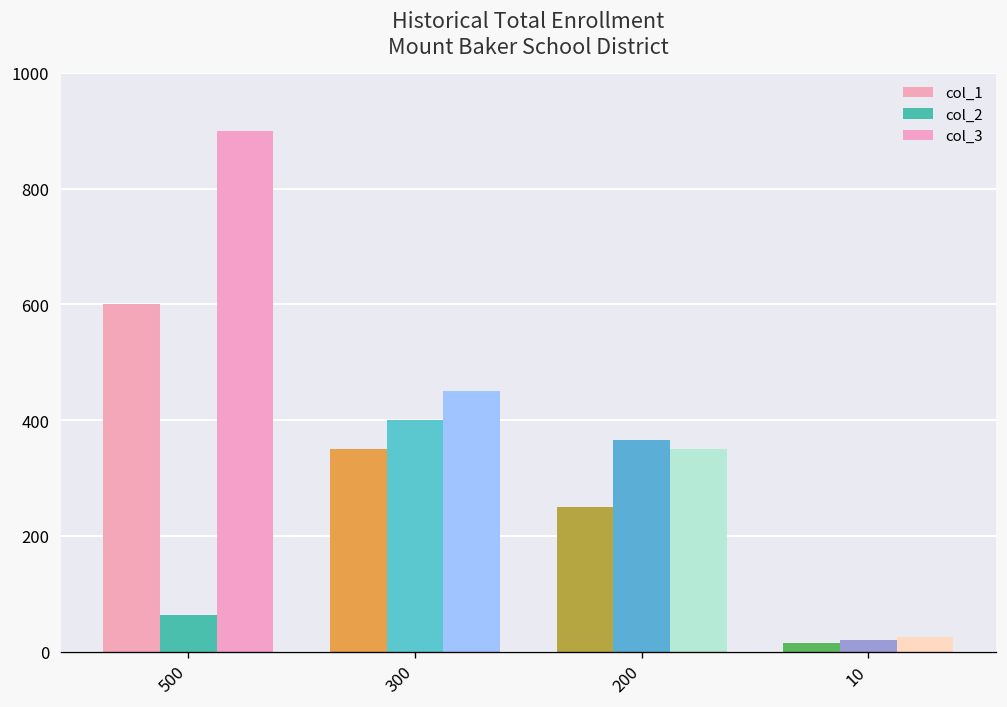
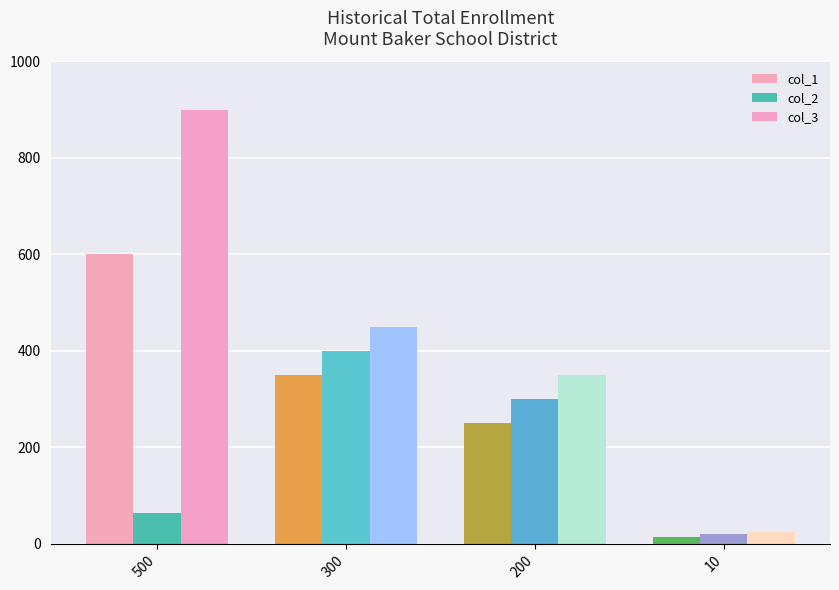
  {
    "500": 60,
    "300": 400,
-   "200": 370,
+   "200": 300,
    "10": 20
  }
